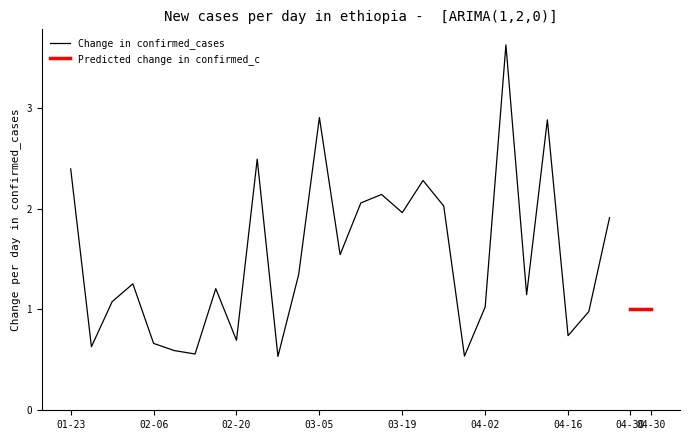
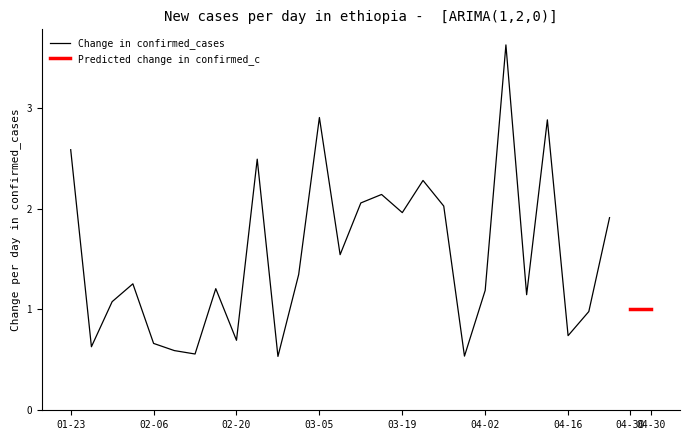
  {
    "Change in confirmed_cases": {
-     "01-23": 2.39,
+     "01-23": 2.58,
      "02-06": 0.66,
      "02-20": 0.69,
      "03-05": 2.90,
      "03-19": 1.96,
-     "04-02": 1.03,
+     "04-02": 1.19,
      "04-16": 0.74
    }
  }
